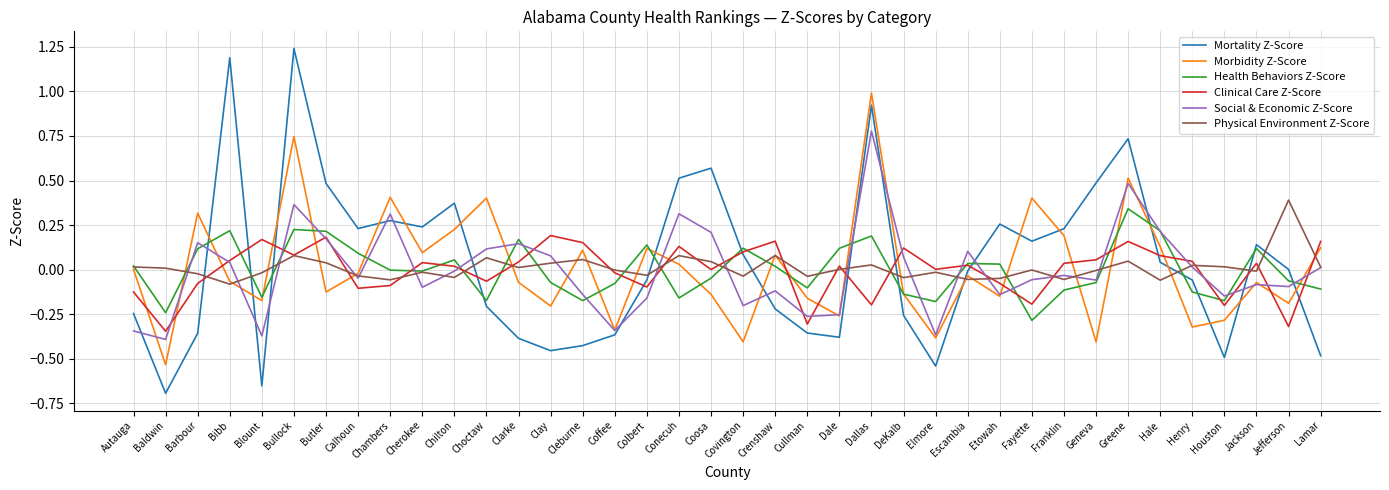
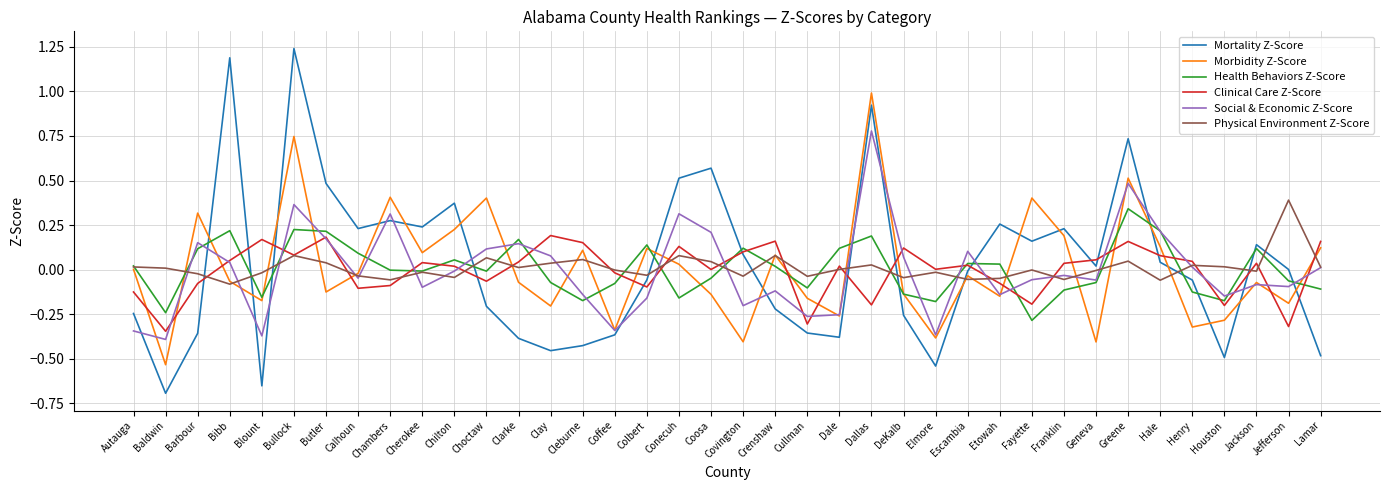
  {
    "Mortality Z-Score": {
      "Autauga": -0.25,
      "Baldwin": -0.69,
      "Barbour": -0.36,
      "Bibb": 1.19,
      "Blount": -0.65,
      "Bullock": 1.24,
      "Butler": 0.48,
      "Calhoun": 0.23,
      "Chambers": 0.28,
      "Cherokee": 0.24,
      "Chilton": 0.37,
      "Choctaw": -0.21,
      "Clarke": -0.38,
      "Clay": -0.45,
      "Cleburne": -0.43,
      "Coffee": -0.37,
      "Colbert": -0.06,
      "Conecuh": 0.51,
      "Coosa": 0.57,
      "Covington": 0.09,
      "Crenshaw": -0.22,
      "Cullman": -0.35,
      "Dale": -0.38,
      "Dallas": 0.92,
      "DeKalb": -0.26,
      "Elmore": -0.54,
      "Escambia": -0.01,
      "Etowah": 0.26,
      "Fayette": 0.16,
      "Franklin": 0.23,
-     "Geneva": 0.49,
+     "Geneva": 0.02,
      "Greene": 0.73,
      "Hale": 0.04,
      "Henry": -0.06,
      "Houston": -0.49,
      "Jackson": 0.14,
      "Jefferson": 0.00,
      "Lamar": -0.48
    },
    "Morbidity Z-Score": {
      "Baldwin": -0.53,
      "Barbour": 0.32,
      "Bibb": -0.07,
      "Blount": -0.17,
      "Bullock": 0.75,
      "Butler": -0.12,
      "Calhoun": -0.02,
      "Chambers": 0.41,
      "Cherokee": 0.10,
      "Chilton": 0.23,
      "Choctaw": 0.40,
      "Clarke": -0.07,
      "Clay": -0.20,
      "Cleburne": 0.11,
      "Colbert": 0.12,
      "Conecuh": 0.03,
      "Coosa": -0.14,
      "Covington": -0.40,
      "Cullman": -0.16,
      "Dallas": 0.99,
      "Elmore": -0.38,
      "Escambia": -0.03,
      "Fayette": 0.40,
      "Franklin": 0.19,
      "Geneva": -0.40,
      "Greene": 0.51,
      "Hale": 0.13,
      "Henry": -0.32,
      "Houston": -0.28,
      "Jefferson": -0.19,
      "Lamar": 0.12
    },
    "Health Behaviors Z-Score": {
      "Baldwin": -0.24,
      "Barbour": 0.12,
      "Bibb": 0.22,
      "Blount": -0.15,
      "Bullock": 0.23,
      "Butler": 0.22,
      "Calhoun": 0.09,
      "Chambers": 0.00,
      "Chilton": 0.06,
-     "Choctaw": -0.17,
+     "Choctaw": -0.01,
      "Clarke": 0.17,
      "Clay": -0.07,
      "Cleburne": -0.17,
      "Coffee": -0.08,
      "Colbert": 0.14,
      "Conecuh": -0.16,
      "Coosa": -0.05,
      "Covington": 0.12,
      "Crenshaw": 0.02,
      "Cullman": -0.10,
      "Dale": 0.12,
      "Dallas": 0.19,
      "Elmore": -0.18,
      "Etowah": 0.03,
      "Fayette": -0.28,
      "Franklin": -0.11,
      "Greene": 0.34,
      "Henry": -0.12,
      "Houston": -0.17,
      "Jackson": 0.12,
      "Jefferson": -0.06,
      "Lamar": -0.11
    },
    "Clinical Care Z-Score": {
      "Autauga": -0.12,
      "Baldwin": -0.35,
      "Barbour": -0.08,
      "Blount": 0.17,
      "Calhoun": -0.10,
      "Chambers": -0.09,
      "Cherokee": 0.04,
      "Chilton": 0.02,
      "Choctaw": -0.06,
      "Clarke": 0.04,
      "Clay": 0.19,
      "Cleburne": 0.15,
      "Coffee": -0.02,
      "Colbert": -0.10,
      "Conecuh": 0.13,
      "Coosa": 0.00,
      "Covington": 0.10,
      "Crenshaw": 0.16,
      "Cullman": -0.30,
      "Dale": 0.02,
      "Dallas": -0.20,
      "DeKalb": 0.12,
      "Elmore": 0.00,
      "Etowah": -0.08,
      "Fayette": -0.19,
      "Franklin": 0.04,
      "Geneva": 0.06,
      "Greene": 0.16,
      "Hale": 0.08,
      "Henry": 0.05,
      "Houston": -0.20,
      "Jackson": 0.04,
      "Jefferson": -0.32,
      "Lamar": 0.16
    },
    "Social & Economic Z-Score": {
      "Autauga": -0.34,
      "Baldwin": -0.39,
      "Barbour": 0.15,
      "Blount": -0.37,
      "Bullock": 0.37,
      "Chambers": 0.31,
      "Cherokee": -0.10,
      "Chilton": -0.01,
      "Choctaw": 0.12,
      "Clarke": 0.15,
      "Clay": 0.08,
      "Cleburne": -0.14,
      "Colbert": -0.16,
      "Conecuh": 0.31,
      "Coosa": 0.21,
      "Covington": -0.20,
      "Crenshaw": -0.12,
      "Cullman": -0.26,
      "Dallas": 0.78,
      "DeKalb": 0.07,
      "Elmore": -0.37,
      "Escambia": 0.10,
      "Fayette": -0.06,
      "Franklin": -0.03,
      "Greene": 0.48,
      "Houston": -0.15,
      "Jefferson": -0.09
    },
    "Physical Environment Z-Score": {
      "Baldwin": 0.01,
      "Barbour": -0.02,
      "Bibb": -0.08,
      "Blount": -0.02,
      "Butler": 0.04,
      "Chambers": -0.06,
      "Chilton": -0.04,
      "Choctaw": 0.07,
      "Clarke": 0.01,
      "Clay": 0.04,
      "Cleburne": 0.06,
      "Coffee": 0.00,
      "Colbert": -0.03,
      "Conecuh": 0.08,
      "Coosa": 0.05,
      "Covington": -0.04,
      "Cullman": -0.04,
      "Dale": 0.00,
      "Dallas": 0.03,
      "DeKalb": -0.04,
      "Elmore": -0.01,
      "Escambia": -0.05,
      "Etowah": -0.05,
      "Fayette": 0.00,
      "Franklin": -0.05,
      "Geneva": 0.00,
      "Greene": 0.05,
      "Hale": -0.06,
      "Houston": 0.02,
      "Jackson": -0.01,
      "Jefferson": 0.39
    }
  }
